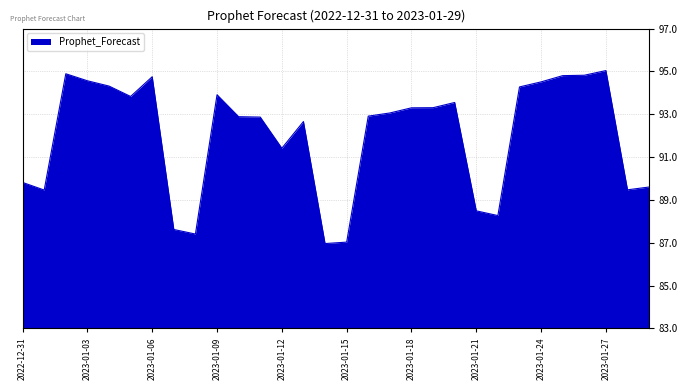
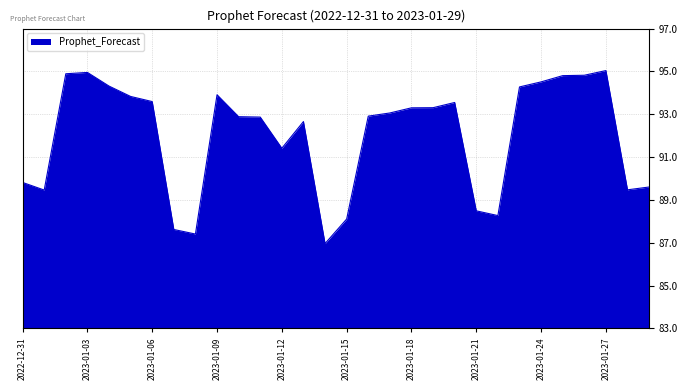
  {
    "2022-12-31": 89.8,
-   "2023-01-03": 94.6,
-   "2023-01-06": 94.8,
+   "2023-01-03": 95.0,
+   "2023-01-06": 93.6,
    "2023-01-09": 93.9,
    "2023-01-12": 91.4,
-   "2023-01-15": 87.0,
+   "2023-01-15": 88.1,
    "2023-01-18": 93.3,
    "2023-01-21": 88.5,
    "2023-01-24": 94.5,
    "2023-01-27": 95.0
  }
